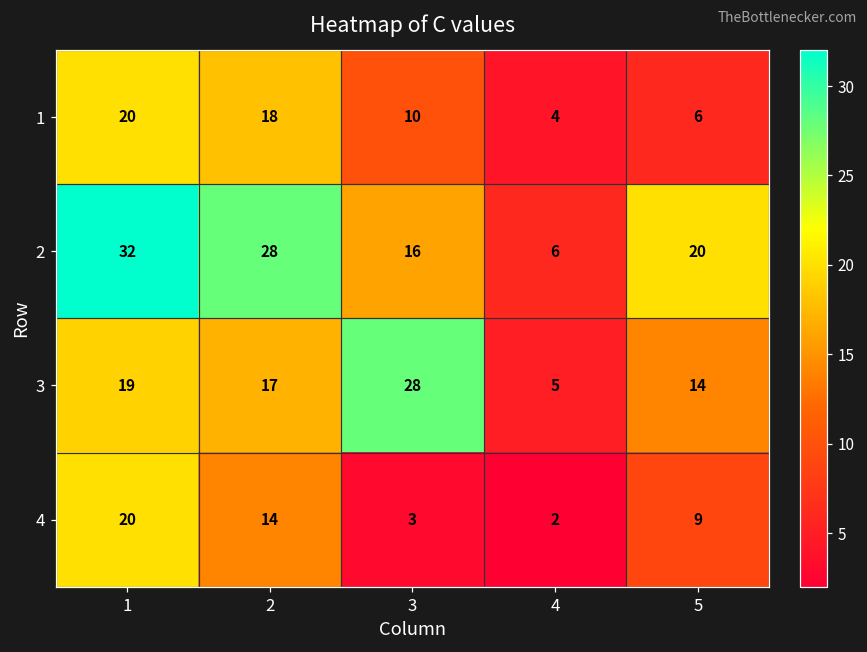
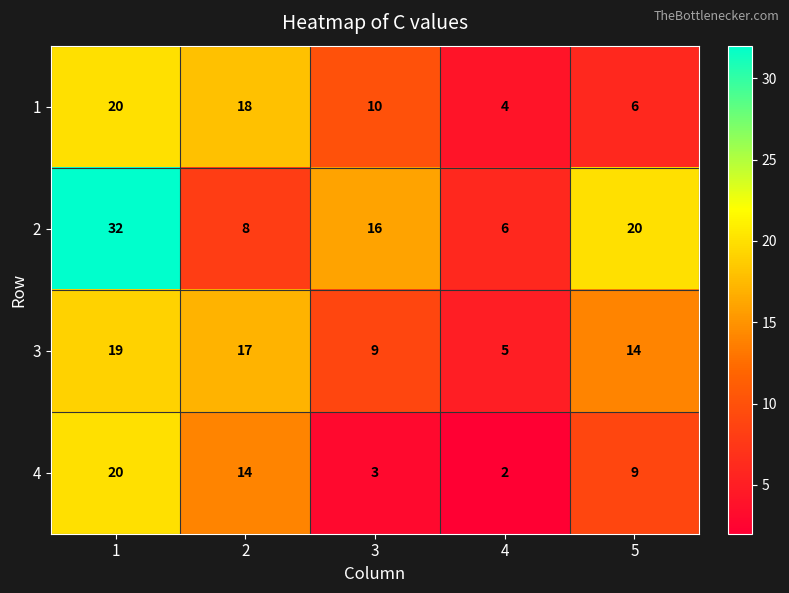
  {
    "1": {
      "1": 20,
      "2": 18,
      "3": 10,
      "4": 4,
      "5": 6
    },
    "2": {
      "1": 32,
-     "2": 28,
+     "2": 8,
      "3": 16,
      "4": 6,
      "5": 20
    },
    "3": {
      "1": 19,
      "2": 17,
-     "3": 28,
+     "3": 9,
      "4": 5,
      "5": 14
    },
    "4": {
      "1": 20,
      "2": 14,
      "3": 3,
      "4": 2,
      "5": 9
    }
  }
